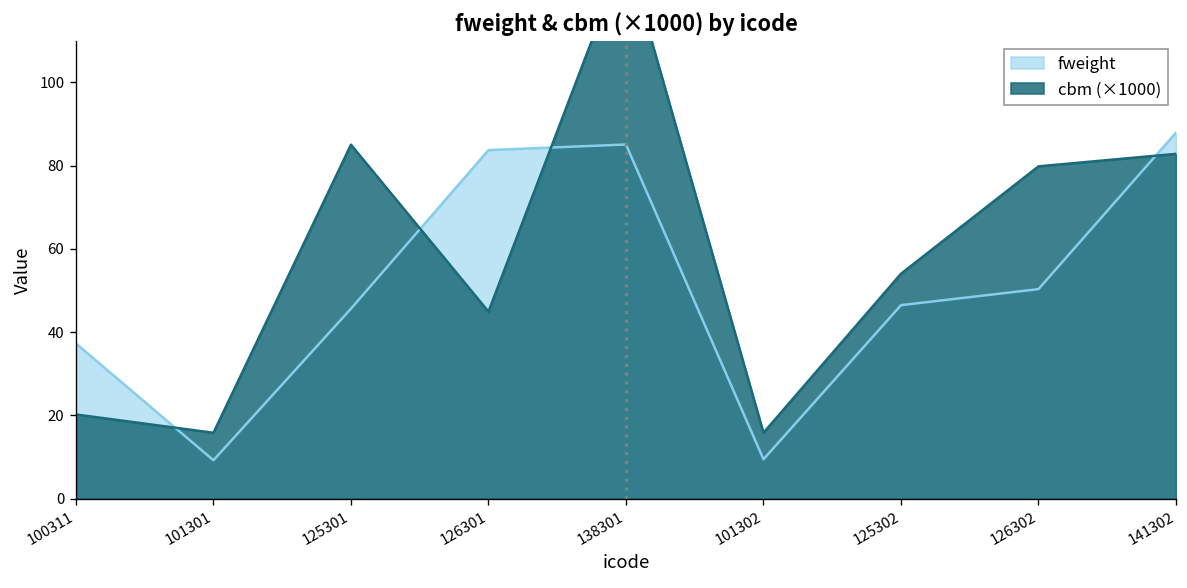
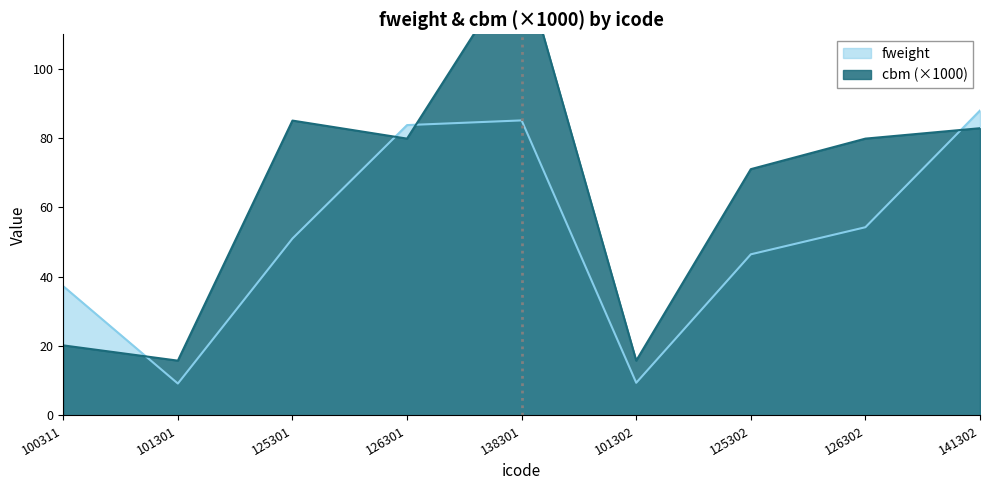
  {
    "fweight": {
      "100311": 37,
      "101301": 9,
-     "125301": 46,
+     "125301": 51,
      "126301": 84,
      "138301": 85,
      "101302": 9,
      "125302": 46,
-     "126302": 50,
+     "126302": 54,
      "141302": 88
    },
    "cbm (×1000)": {
      "100311": 20,
      "101301": 16,
      "125301": 85,
-     "126301": 45,
+     "126301": 80,
      "101302": 16,
-     "125302": 54,
+     "125302": 71,
      "126302": 80,
      "141302": 83
    }
  }
